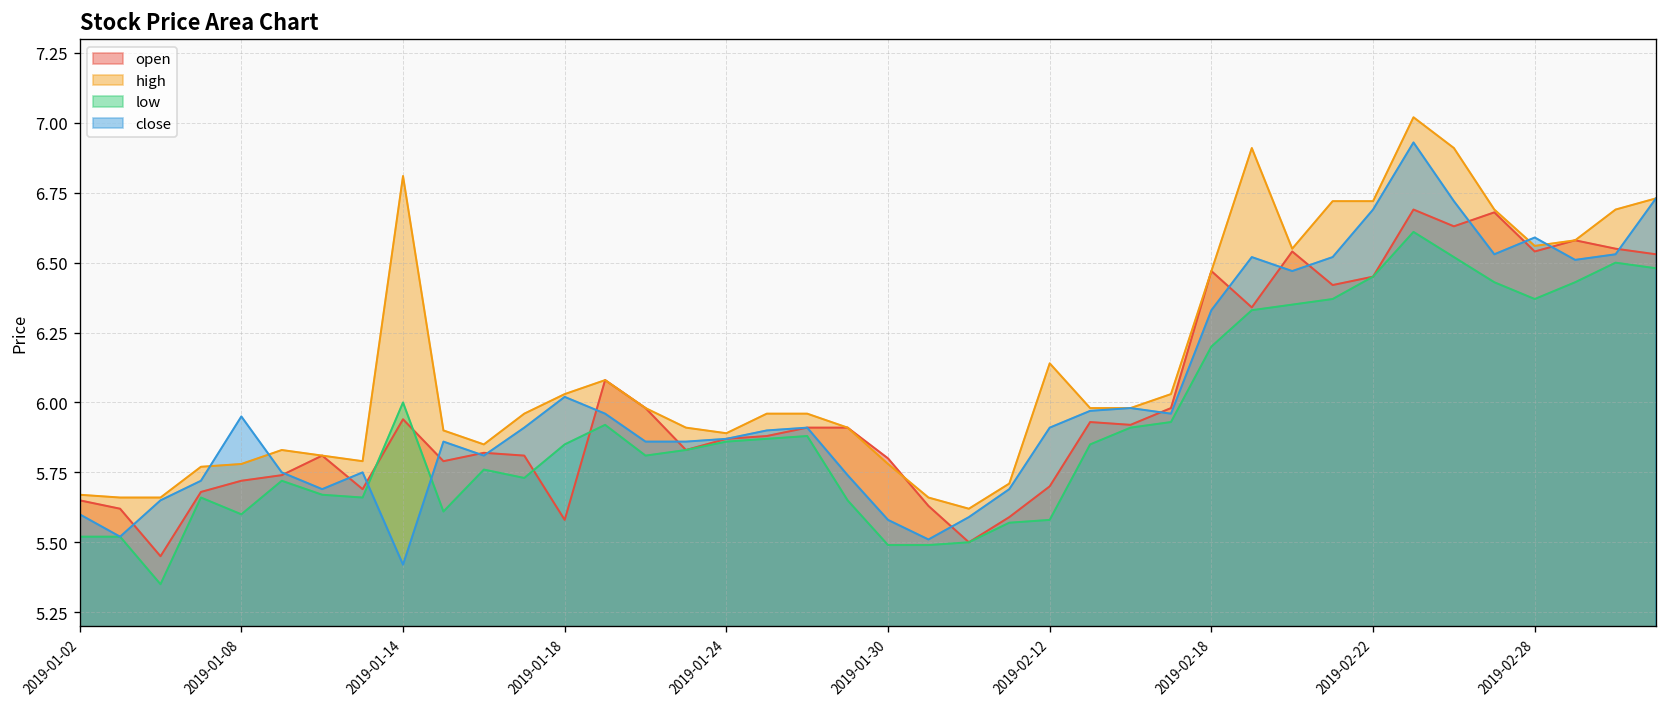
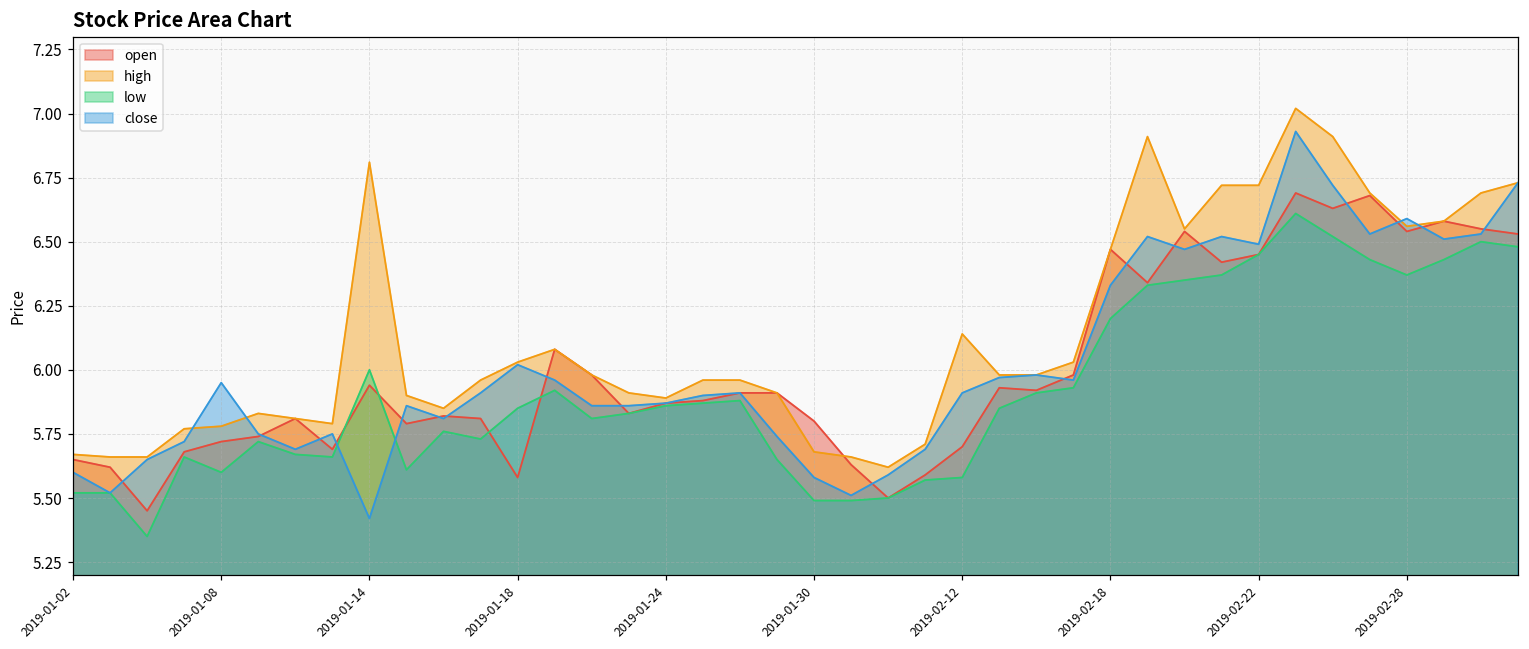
  {
    "open": {
      "2019-01-02": 5.65,
      "2019-01-08": 5.72,
      "2019-01-14": 5.94,
      "2019-01-18": 5.58,
      "2019-01-30": 5.80,
      "2019-02-12": 5.70,
      "2019-02-28": 6.54
    },
    "high": {
      "2019-01-02": 5.67,
      "2019-01-08": 5.78,
      "2019-01-14": 6.81,
      "2019-01-24": 5.89,
-     "2019-01-30": 5.78,
+     "2019-01-30": 5.68,
      "2019-02-12": 6.14,
      "2019-02-22": 6.72,
      "2019-02-28": 6.56
    },
    "low": {
      "2019-01-02": 5.52,
      "2019-01-08": 5.60,
      "2019-01-14": 6.00,
      "2019-01-18": 5.85,
      "2019-01-30": 5.49,
      "2019-02-12": 5.58,
      "2019-02-18": 6.20,
      "2019-02-28": 6.37
    },
    "close": {
      "2019-01-02": 5.60,
      "2019-01-08": 5.95,
      "2019-01-14": 5.42,
      "2019-01-30": 5.58,
      "2019-02-12": 5.91,
      "2019-02-18": 6.33,
-     "2019-02-22": 6.69,
+     "2019-02-22": 6.49,
      "2019-02-28": 6.59
    }
  }
